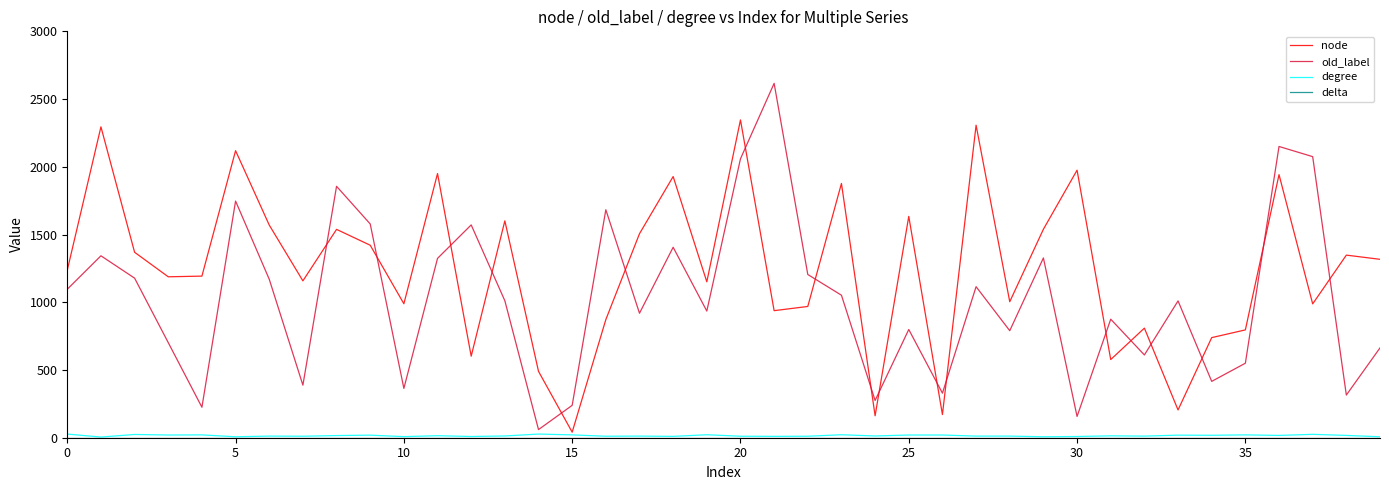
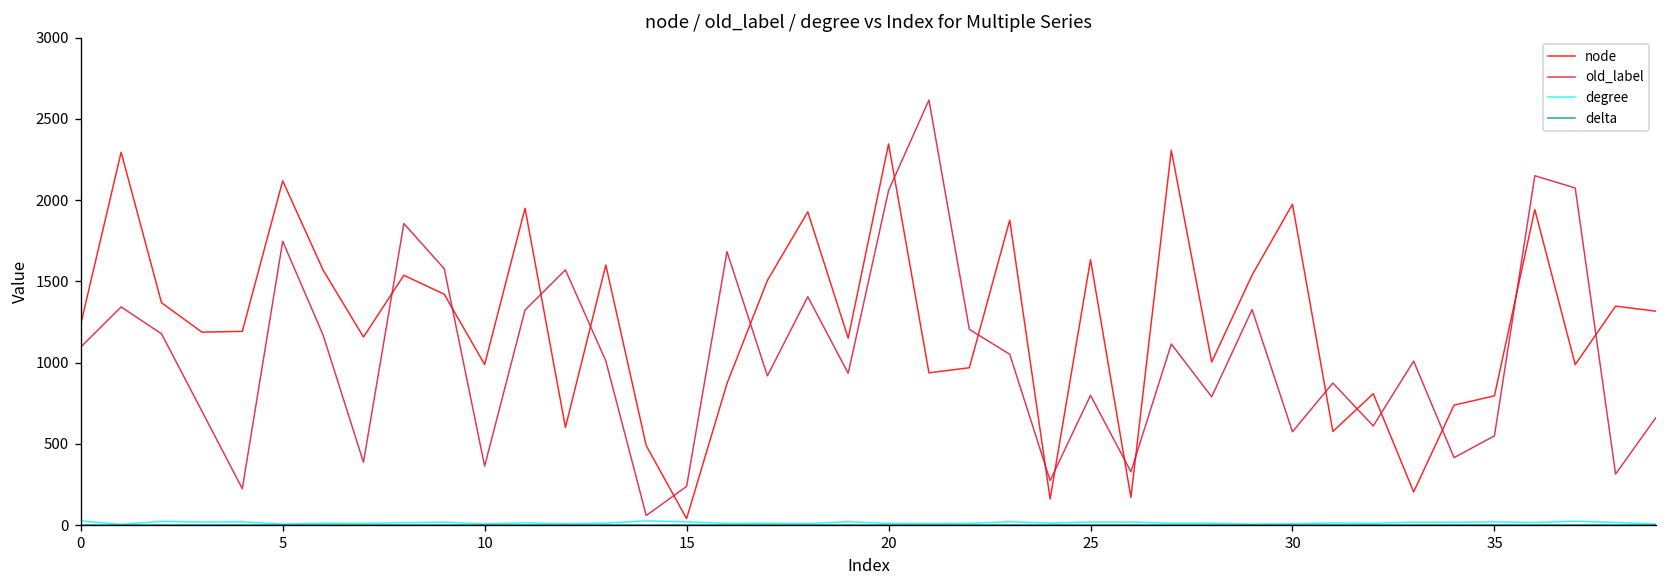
  {
    "node": {
      "0": 1240,
      "5": 2120,
      "10": 990,
      "15": 40,
      "20": 2350,
      "25": 1630,
      "30": 1980,
      "35": 800
    },
    "old_label": {
      "0": 1100,
      "5": 1750,
      "10": 360,
      "15": 240,
      "20": 2060,
      "25": 800,
-     "30": 160,
+     "30": 580,
      "35": 550
    },
    "degree": {
      "0": 30,
      "15": 20,
      "25": 20,
      "35": 20
    },
    "delta": {
      "0": 0,
      "15": 0,
      "25": 0,
      "35": 0
    }
  }
